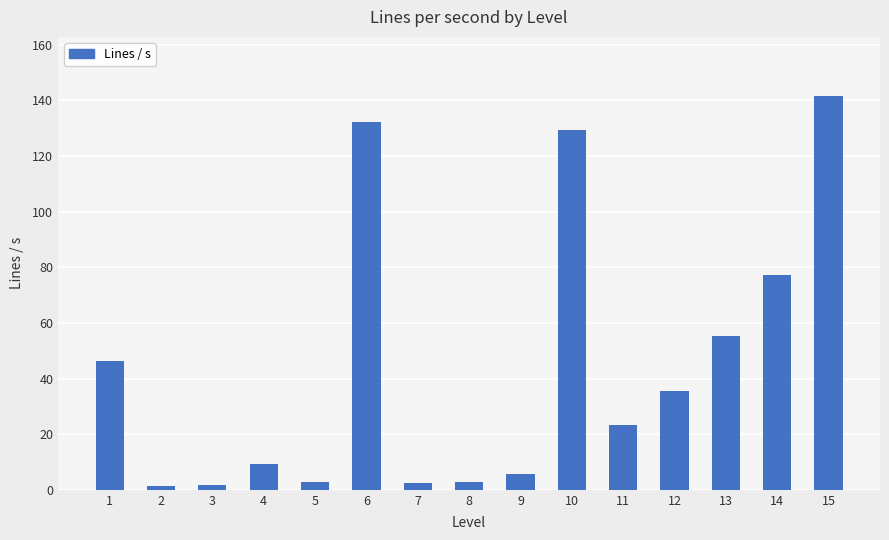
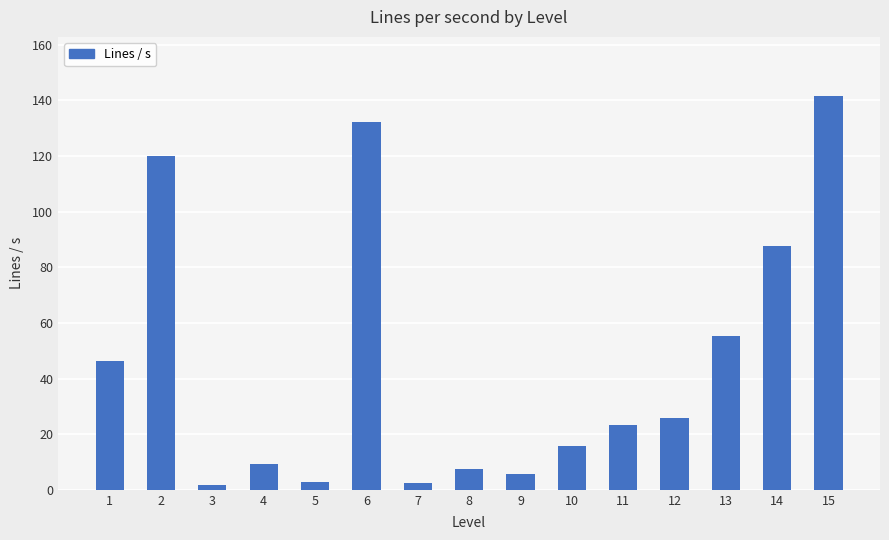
  {
    "1": 46,
-   "2": 1,
+   "2": 120,
    "3": 2,
    "4": 9,
    "5": 3,
    "6": 132,
    "7": 2,
-   "8": 3,
+   "8": 7,
    "9": 6,
-   "10": 129,
+   "10": 16,
    "11": 23,
-   "12": 35,
+   "12": 26,
    "13": 55,
-   "14": 77,
+   "14": 88,
    "15": 142
  }
